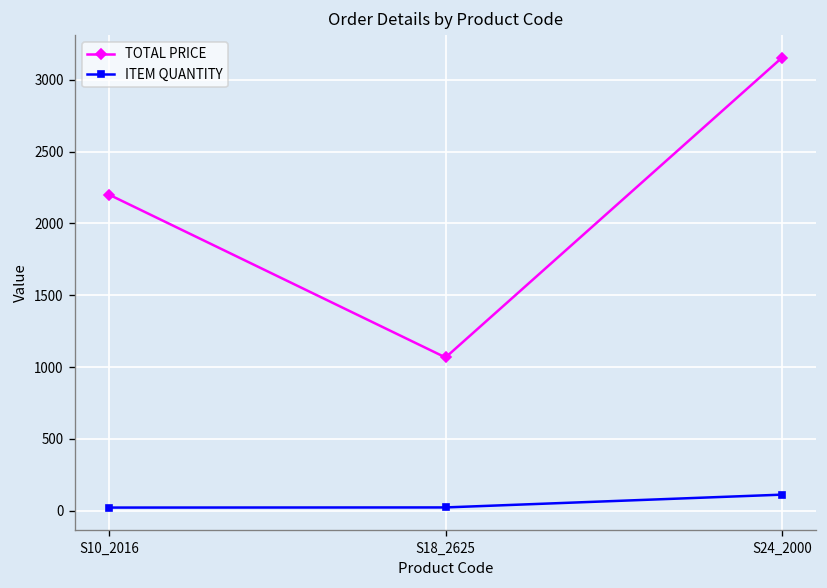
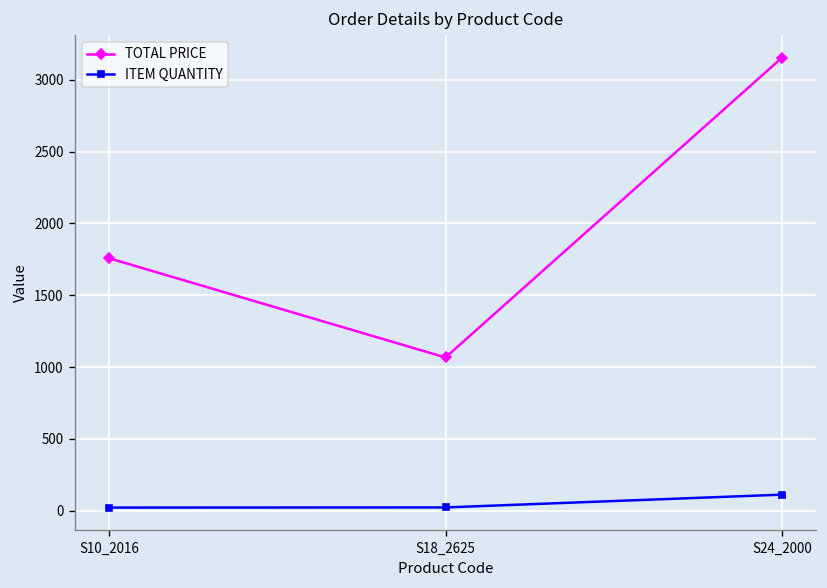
  {
    "TOTAL PRICE": {
-     "S10_2016": 2200,
+     "S10_2016": 1760,
      "S18_2625": 1070,
      "S24_2000": 3150
    },
    "ITEM QUANTITY": {
      "S10_2016": 20,
      "S18_2625": 20,
      "S24_2000": 110
    }
  }
